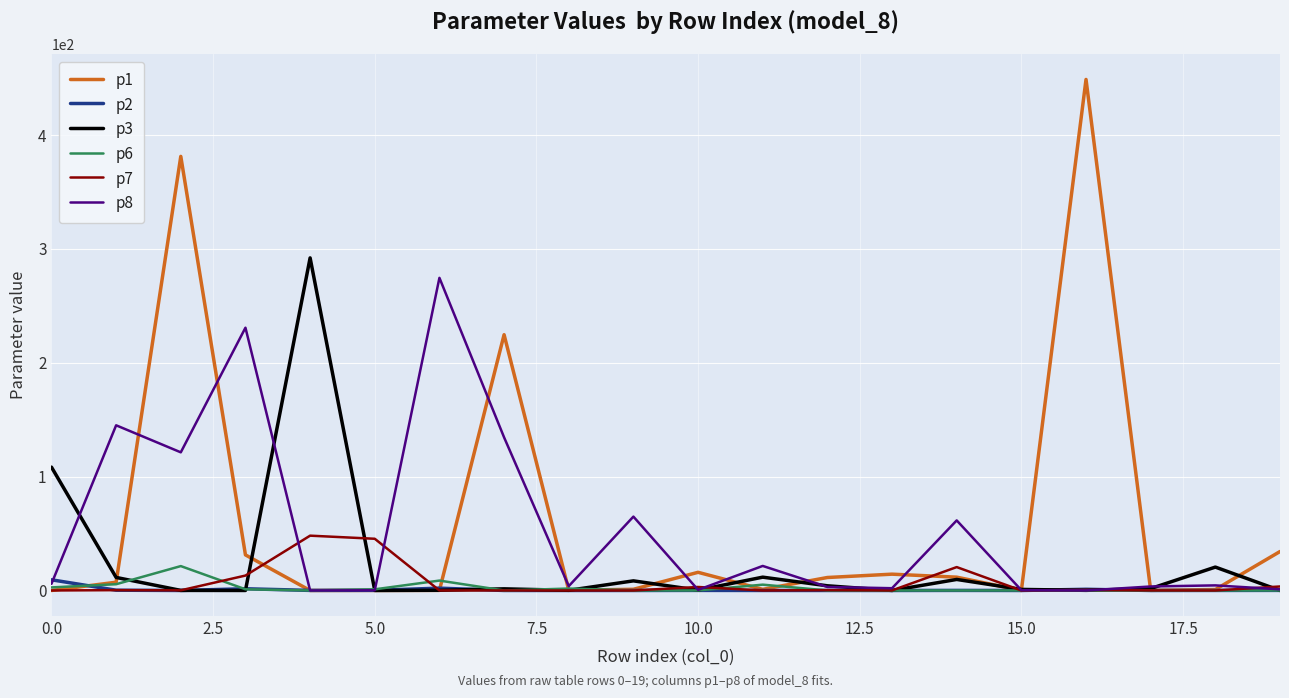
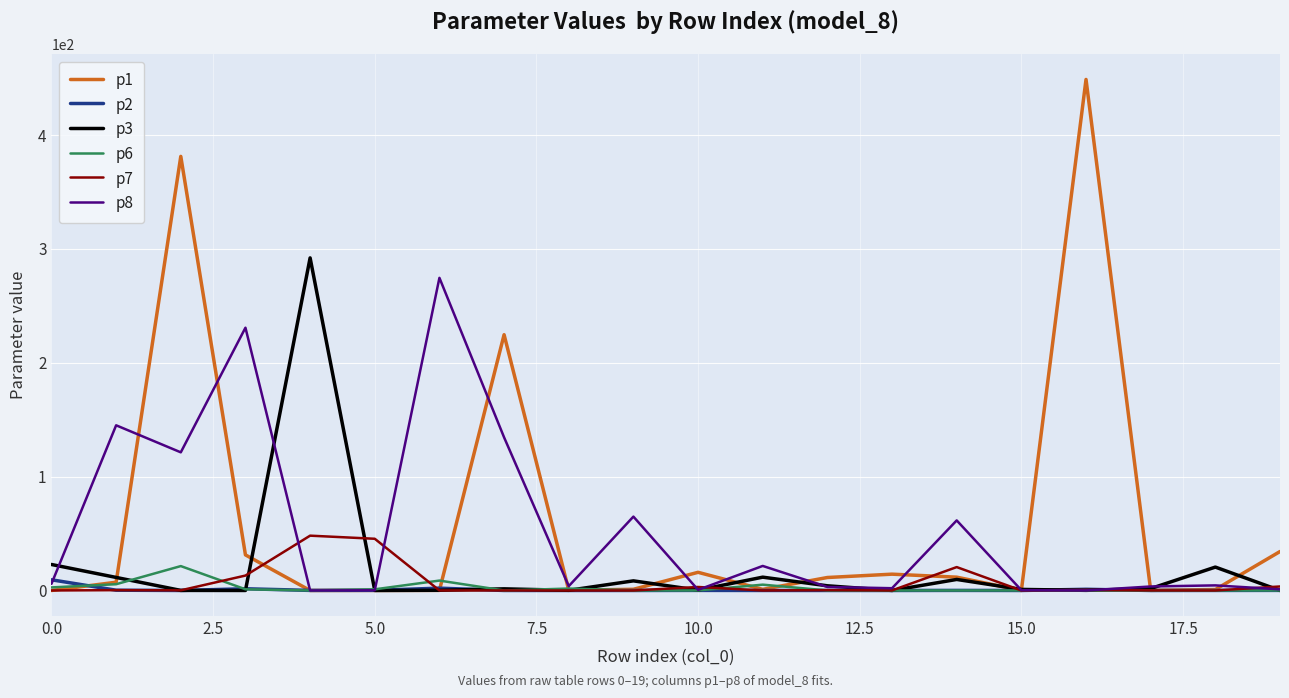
  {
    "p1": {
      "10.0": 16
    },
    "p2": {
      "0.0": 9
    },
    "p3": {
-     "0.0": 108
+     "0.0": 23
    },
    "p6": {
      "0.0": 3
    },
    "p7": {
      "5.0": 45,
      "10.0": 3
    },
    "p8": {
      "0.0": 6
    }
  }
